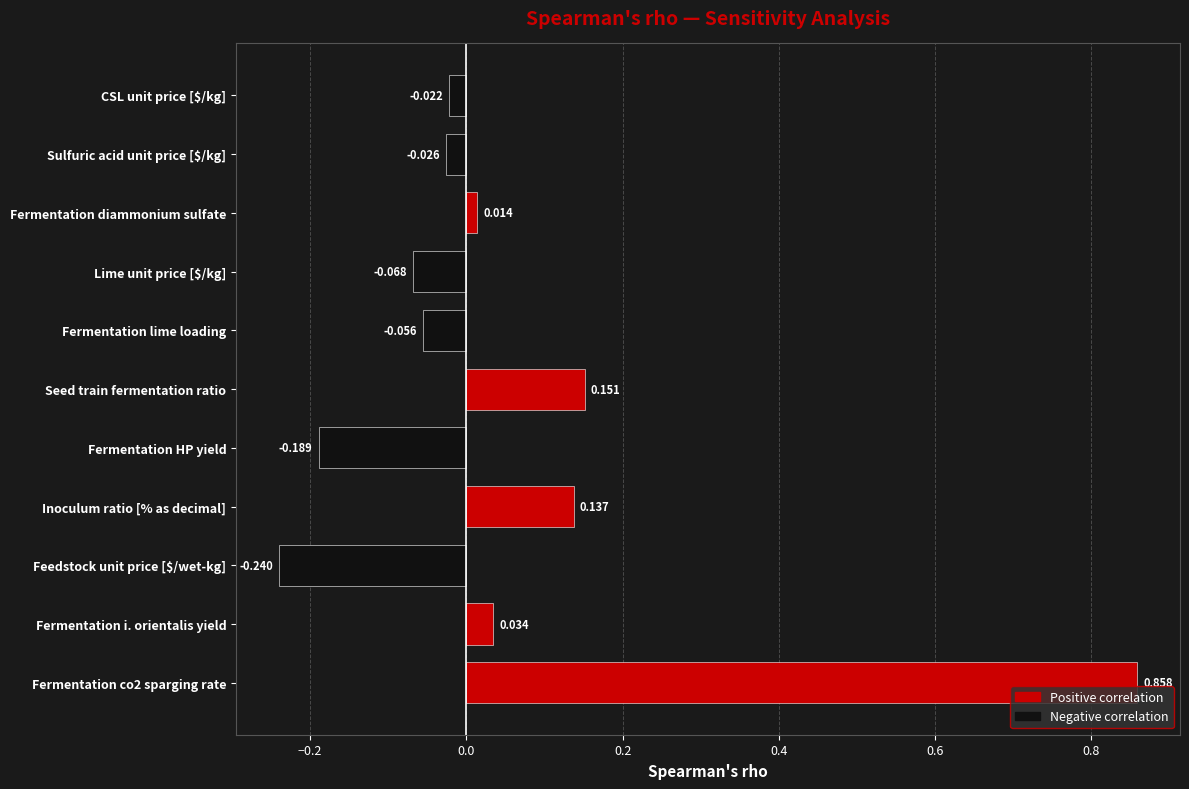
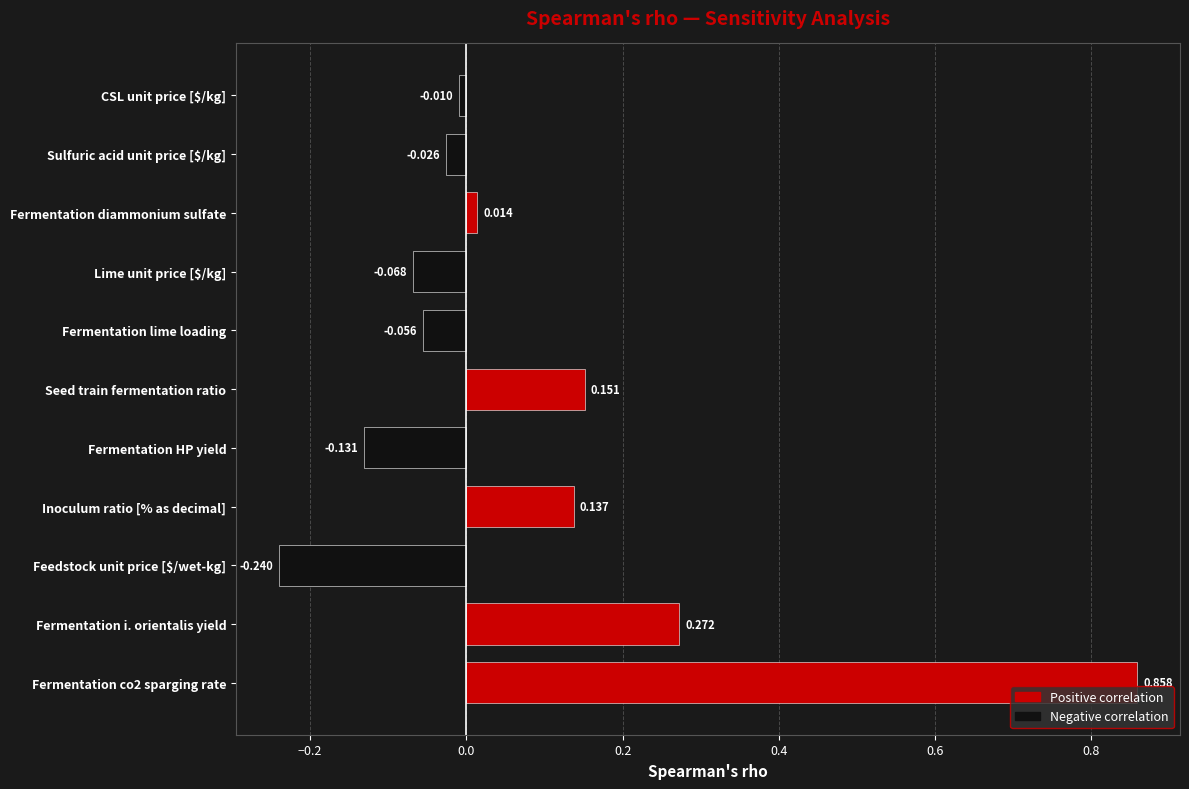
  {
-   "CSL unit price [$/kg]": -0.022,
+   "CSL unit price [$/kg]": -0.010,
    "Sulfuric acid unit price [$/kg]": -0.026,
    "Fermentation diammonium sulfate": 0.014,
    "Lime unit price [$/kg]": -0.068,
    "Fermentation lime loading": -0.056,
    "Seed train fermentation ratio": 0.151,
-   "Fermentation HP yield": -0.189,
+   "Fermentation HP yield": -0.131,
    "Inoculum ratio [% as decimal]": 0.137,
    "Feedstock unit price [$/wet-kg]": -0.240,
-   "Fermentation i. orientalis yield": 0.034
+   "Fermentation i. orientalis yield": 0.272
  }
